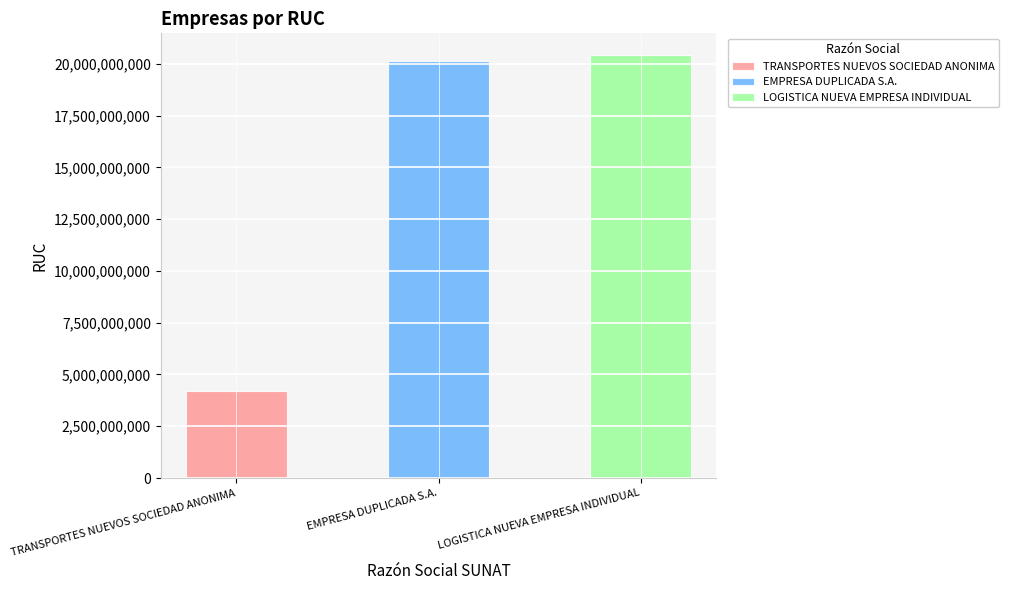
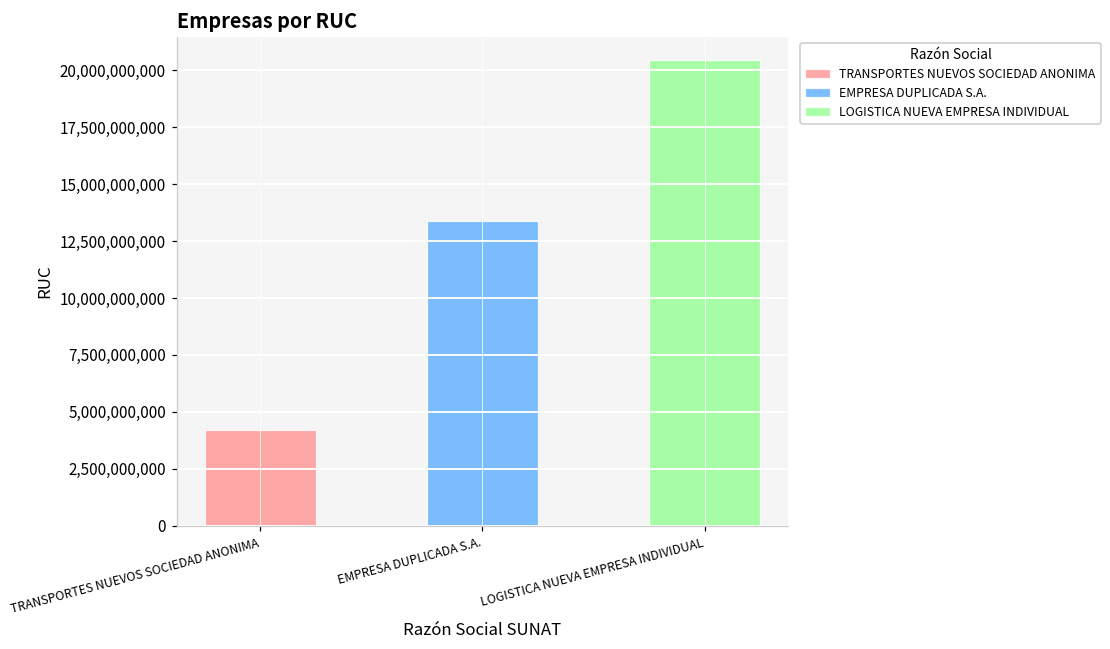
  {
    "TRANSPORTES NUEVOS SOCIEDAD ANONIMA": "4,200,000,000",
-   "EMPRESA DUPLICADA S.A.": "20,100,000,000",
+   "EMPRESA DUPLICADA S.A.": "13,400,000,000",
    "LOGISTICA NUEVA EMPRESA INDIVIDUAL": "20,400,000,000"
  }
